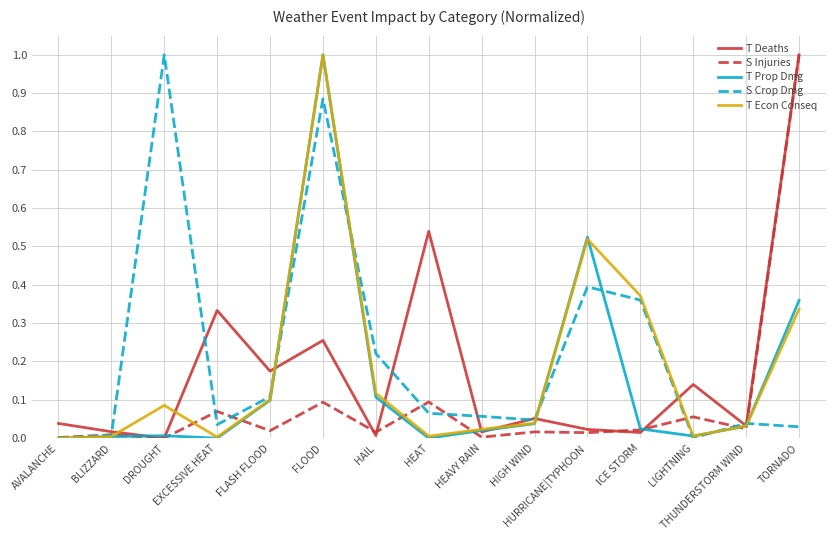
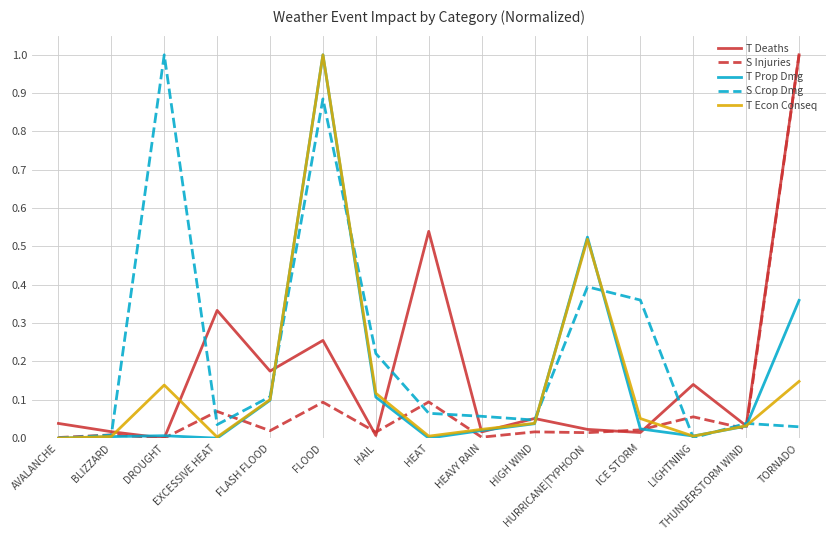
  {
    "T Econ Conseq": {
-     "DROUGHT": 0.09,
+     "DROUGHT": 0.14,
      "HAIL": 0.12,
-     "ICE STORM": 0.37,
-     "TORNADO": 0.34
+     "ICE STORM": 0.05,
+     "TORNADO": 0.15
    }
  }
